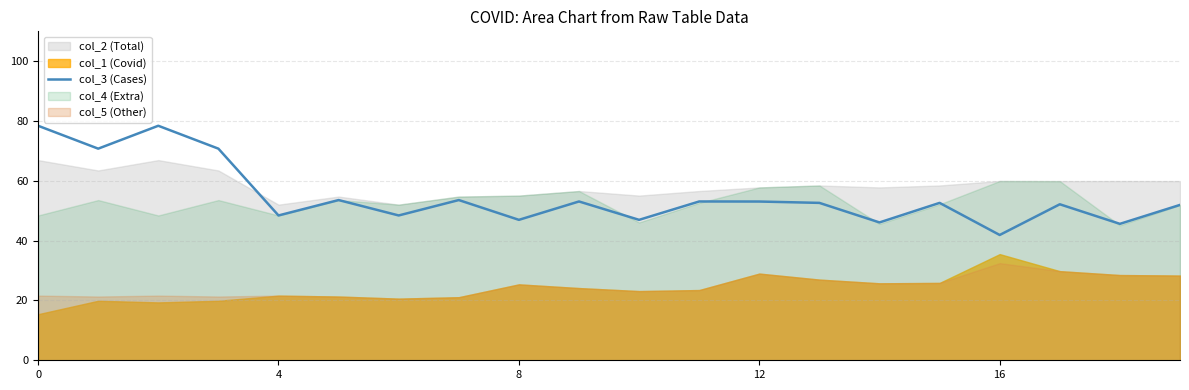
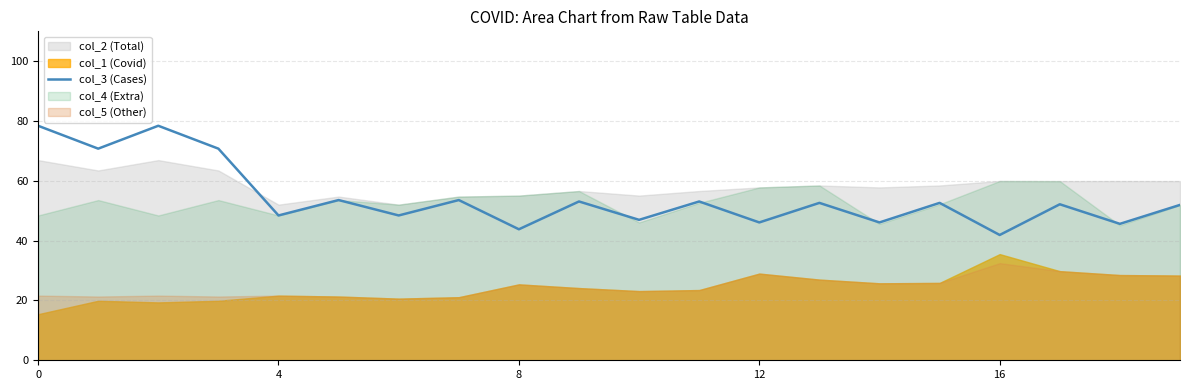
  {
    "col_3 (Cases)": {
      "0": 78,
-     "8": 47,
-     "12": 53,
+     "8": 44,
+     "12": 46,
      "16": 42
    },
    "col_1 (Covid)": {
      "0": 15,
      "16": 36
    }
  }
